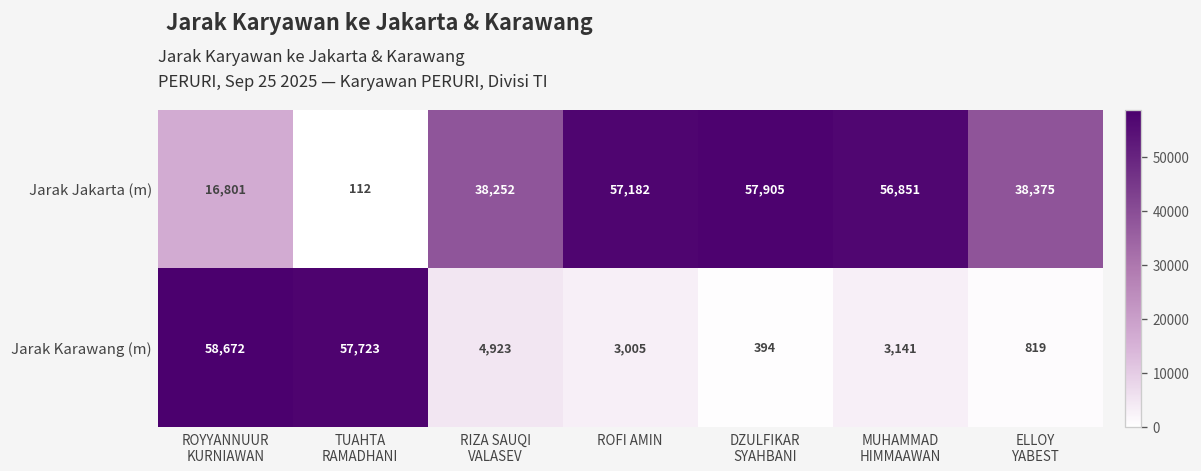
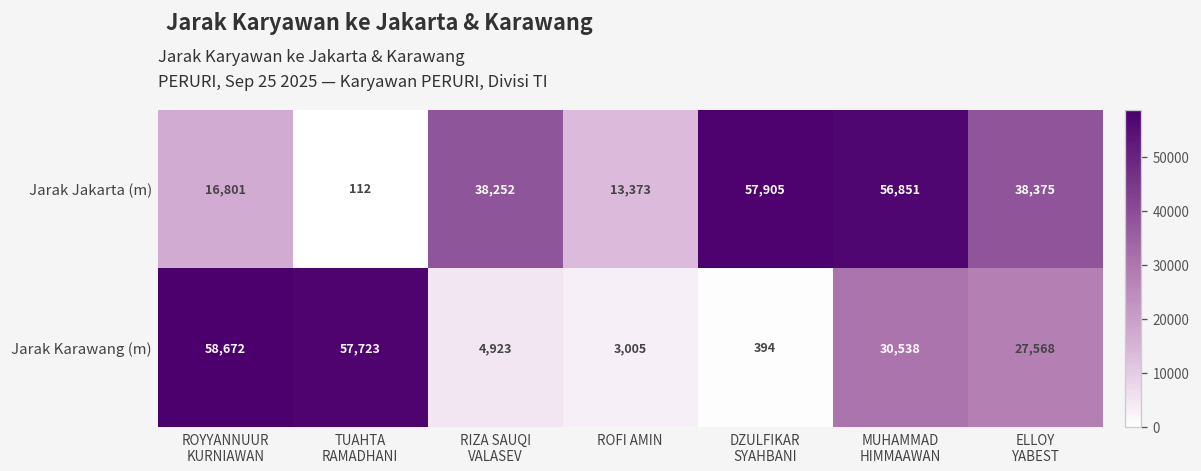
  {
    "Jarak Jakarta (m)": {
      "ROYYANNUUR KURNIAWAN": "16,801",
      "TUAHTA RAMADHANI": "112",
      "RIZA SAUQI VALASEV": "38,252",
-     "ROFI AMIN": "57,182",
+     "ROFI AMIN": "13,373",
      "DZULFIKAR SYAHBANI": "57,905",
      "MUHAMMAD HIMMAAWAN": "56,851",
      "ELLOY YABEST": "38,375"
    },
    "Jarak Karawang (m)": {
      "ROYYANNUUR KURNIAWAN": "58,672",
      "TUAHTA RAMADHANI": "57,723",
      "RIZA SAUQI VALASEV": "4,923",
      "ROFI AMIN": "3,005",
      "DZULFIKAR SYAHBANI": "394",
-     "MUHAMMAD HIMMAAWAN": "3,141",
-     "ELLOY YABEST": "819"
+     "MUHAMMAD HIMMAAWAN": "30,538",
+     "ELLOY YABEST": "27,568"
    }
  }
